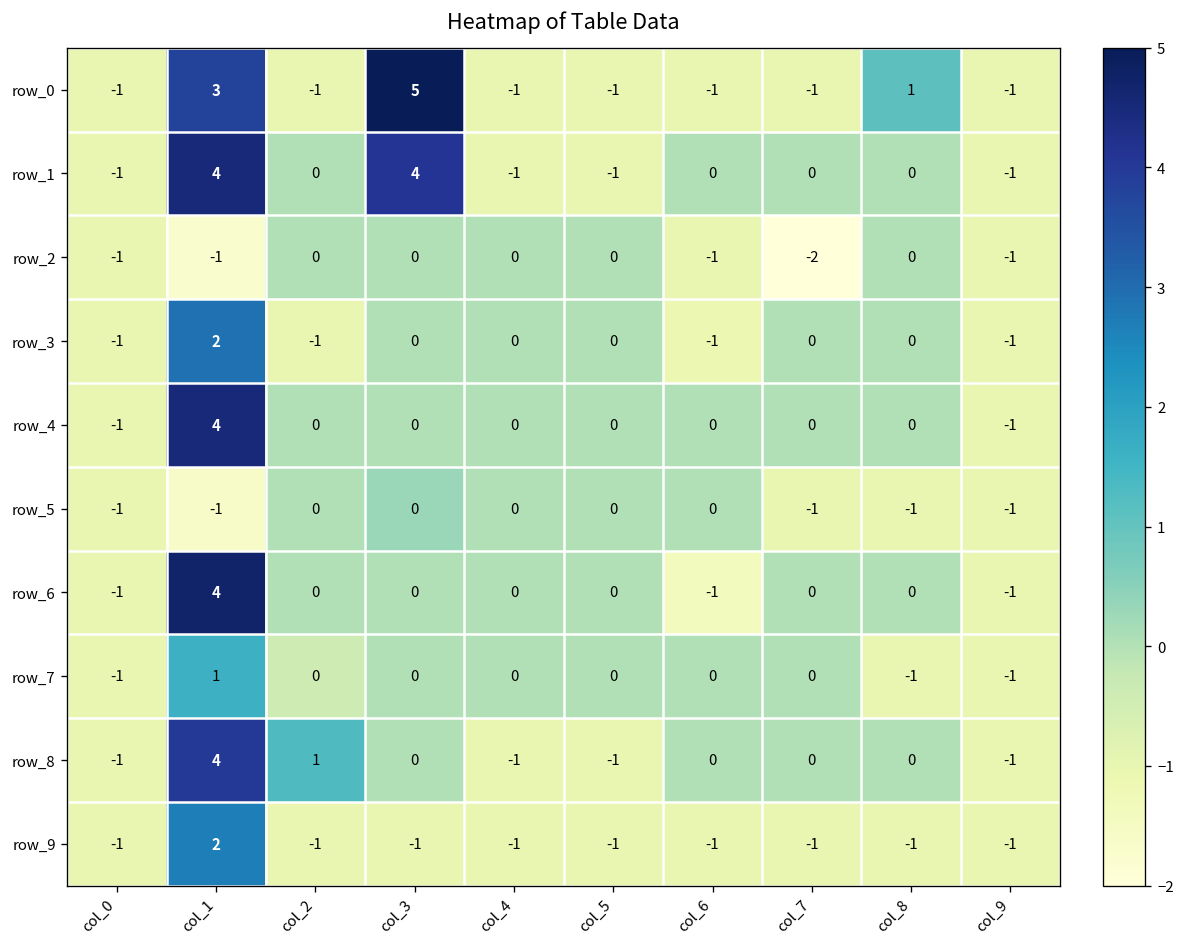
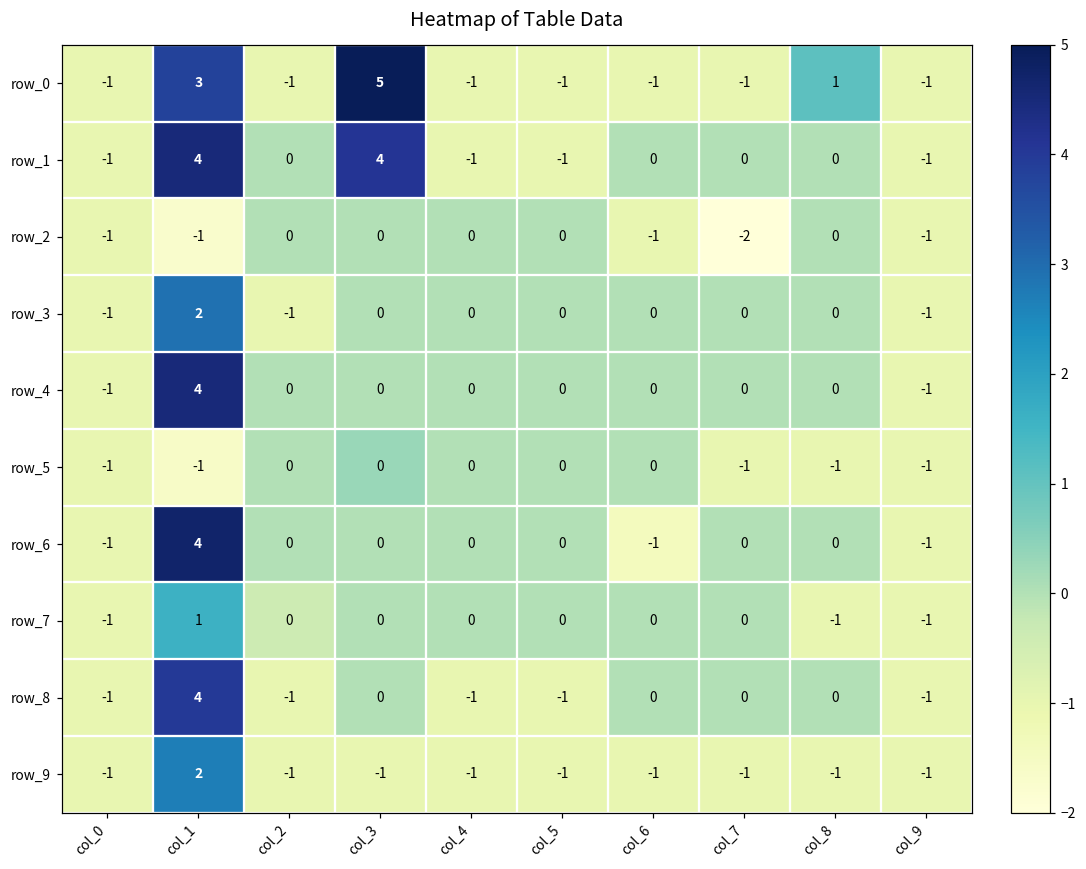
  {
    "row_0": {
      "col_0": -1,
      "col_1": 3,
      "col_2": -1,
      "col_3": 5,
      "col_4": -1,
      "col_5": -1,
      "col_6": -1,
      "col_7": -1,
      "col_8": 1,
      "col_9": -1
    },
    "row_1": {
      "col_0": -1,
      "col_1": 4,
      "col_2": 0,
      "col_3": 4,
      "col_4": -1,
      "col_5": -1,
      "col_6": 0,
      "col_7": 0,
      "col_8": 0,
      "col_9": -1
    },
    "row_2": {
      "col_0": -1,
      "col_1": -1,
      "col_2": 0,
      "col_3": 0,
      "col_4": 0,
      "col_5": 0,
      "col_6": -1,
      "col_7": -2,
      "col_8": 0,
      "col_9": -1
    },
    "row_3": {
      "col_0": -1,
      "col_1": 2,
      "col_2": -1,
      "col_3": 0,
      "col_4": 0,
      "col_5": 0,
-     "col_6": -1,
+     "col_6": 0,
      "col_7": 0,
      "col_8": 0,
      "col_9": -1
    },
    "row_4": {
      "col_0": -1,
      "col_1": 4,
      "col_2": 0,
      "col_3": 0,
      "col_4": 0,
      "col_5": 0,
      "col_6": 0,
      "col_7": 0,
      "col_8": 0,
      "col_9": -1
    },
    "row_5": {
      "col_0": -1,
      "col_1": -1,
      "col_2": 0,
      "col_3": 0,
      "col_4": 0,
      "col_5": 0,
      "col_6": 0,
      "col_7": -1,
      "col_8": -1,
      "col_9": -1
    },
    "row_6": {
      "col_0": -1,
      "col_1": 4,
      "col_2": 0,
      "col_3": 0,
      "col_4": 0,
      "col_5": 0,
      "col_6": -1,
      "col_7": 0,
      "col_8": 0,
      "col_9": -1
    },
    "row_7": {
      "col_0": -1,
      "col_1": 1,
      "col_2": 0,
      "col_3": 0,
      "col_4": 0,
      "col_5": 0,
      "col_6": 0,
      "col_7": 0,
      "col_8": -1,
      "col_9": -1
    },
    "row_8": {
      "col_0": -1,
      "col_1": 4,
-     "col_2": 1,
+     "col_2": -1,
      "col_3": 0,
      "col_4": -1,
      "col_5": -1,
      "col_6": 0,
      "col_7": 0,
      "col_8": 0,
      "col_9": -1
    },
    "row_9": {
      "col_0": -1,
      "col_1": 2,
      "col_2": -1,
      "col_3": -1,
      "col_4": -1,
      "col_5": -1,
      "col_6": -1,
      "col_7": -1,
      "col_8": -1,
      "col_9": -1
    }
  }
